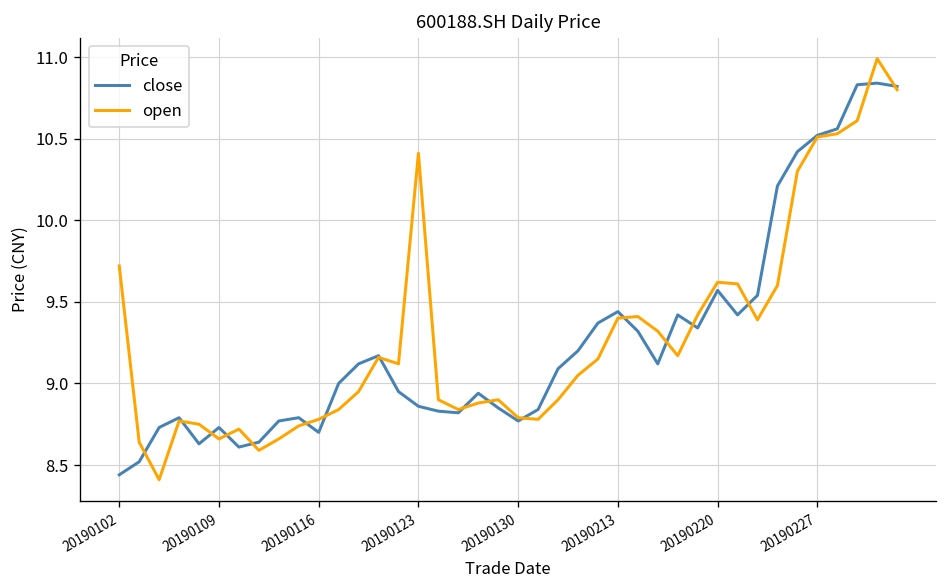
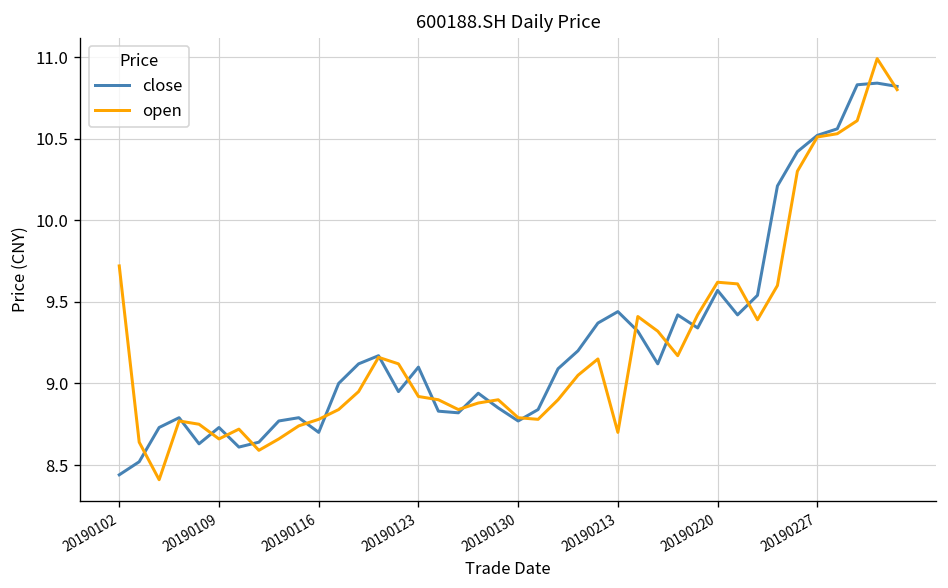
  {
    "close": {
      "20190102": 8.44,
      "20190109": 8.73,
      "20190116": 8.70,
-     "20190123": 8.86,
+     "20190123": 9.10,
      "20190130": 8.77,
      "20190213": 9.44,
      "20190220": 9.57
    },
    "open": {
      "20190102": 9.72,
      "20190109": 8.66,
      "20190116": 8.78,
-     "20190123": 10.41,
+     "20190123": 8.92,
      "20190130": 8.79,
-     "20190213": 9.4,
+     "20190213": 8.7,
      "20190220": 9.62
    }
  }
